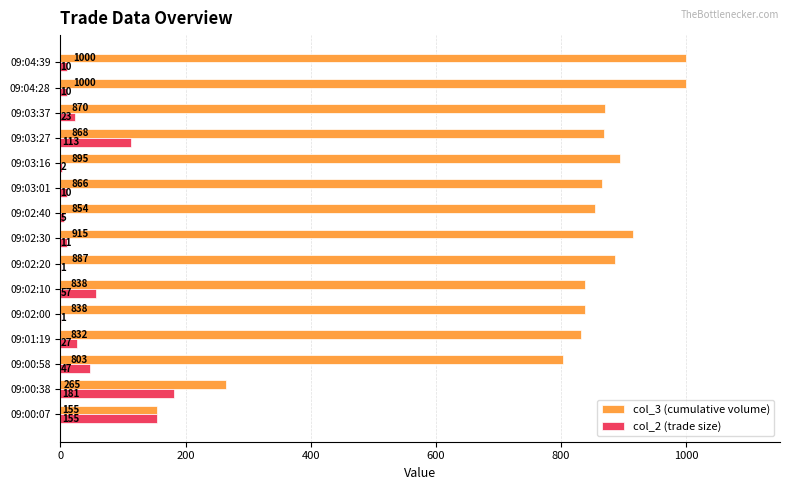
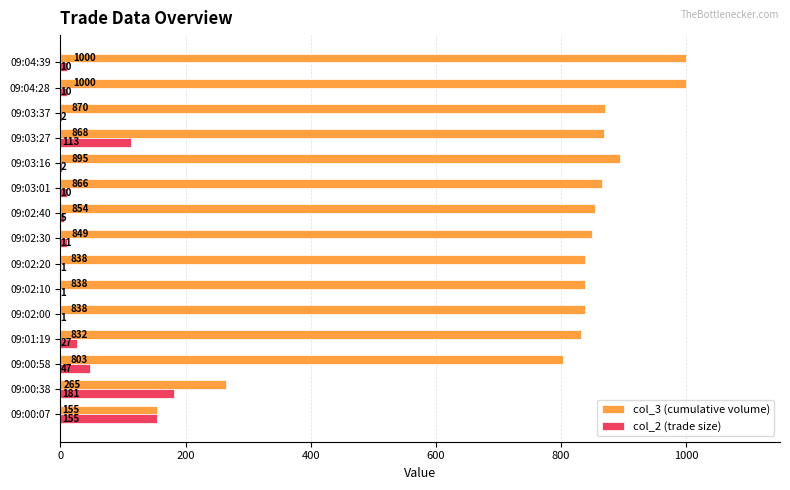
  {
    "col_3 (cumulative volume)": {
      "09:04:39": 1000,
      "09:04:28": 1000,
      "09:03:37": 870,
      "09:03:27": 868,
      "09:03:16": 895,
      "09:03:01": 866,
      "09:02:40": 854,
-     "09:02:30": 915,
-     "09:02:20": 887,
+     "09:02:30": 849,
+     "09:02:20": 838,
      "09:02:10": 838,
      "09:02:00": 838,
      "09:01:19": 832,
      "09:00:58": 803,
      "09:00:38": 265,
      "09:00:07": 155
    },
    "col_2 (trade size)": {
      "09:04:39": 10,
      "09:04:28": 10,
-     "09:03:37": 23,
+     "09:03:37": 2,
      "09:03:27": 113,
      "09:03:16": 2,
      "09:03:01": 10,
      "09:02:40": 5,
      "09:02:30": 11,
      "09:02:20": 1,
-     "09:02:10": 57,
+     "09:02:10": 1,
      "09:02:00": 1,
      "09:01:19": 27,
      "09:00:58": 47,
      "09:00:38": 181,
      "09:00:07": 155
    }
  }
